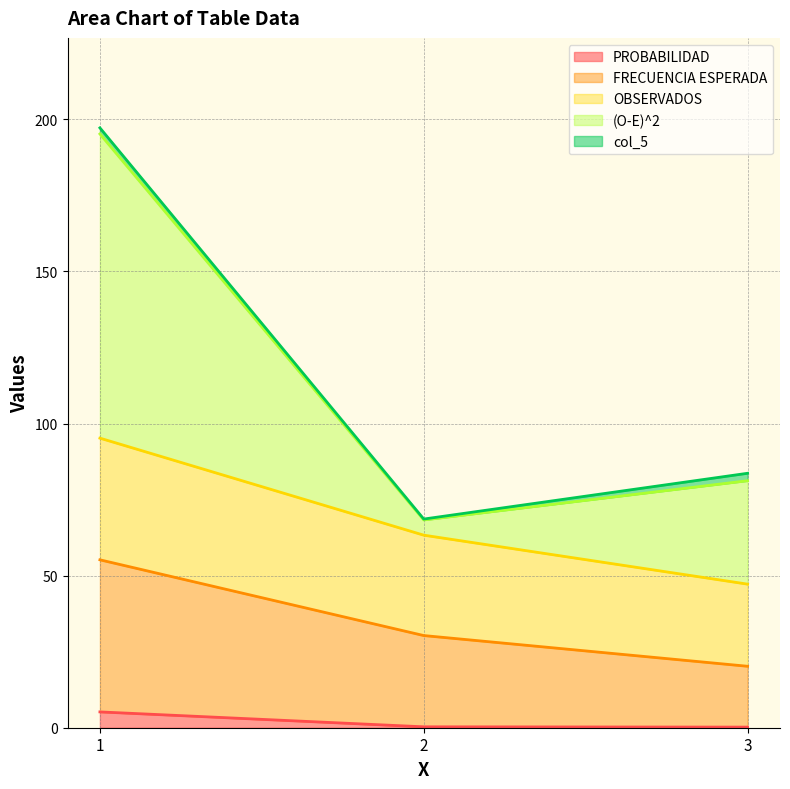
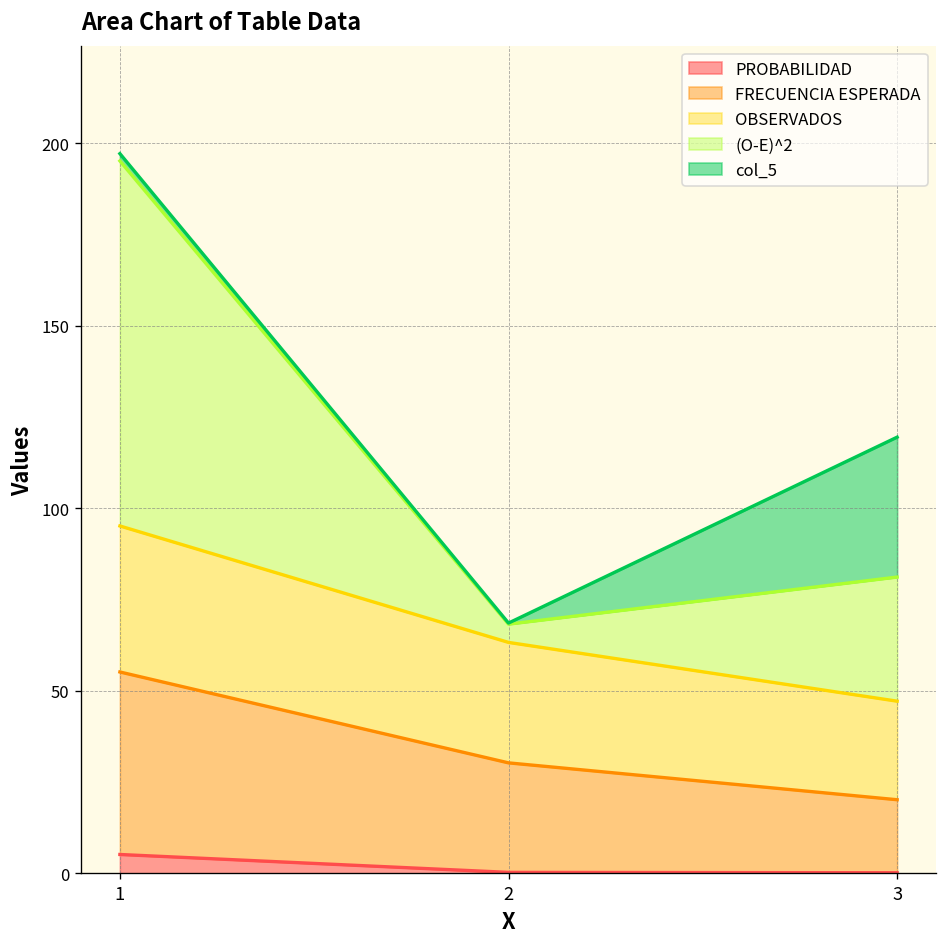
  {
    "PROBABILIDAD": {
      "1": 5,
      "2": 0,
      "3": 0
    },
    "(O-E)^2": {
      "1": 100,
      "3": 34
    },
    "col_5": {
      "1": 2,
-     "3": 2
+     "3": 38
    }
  }
